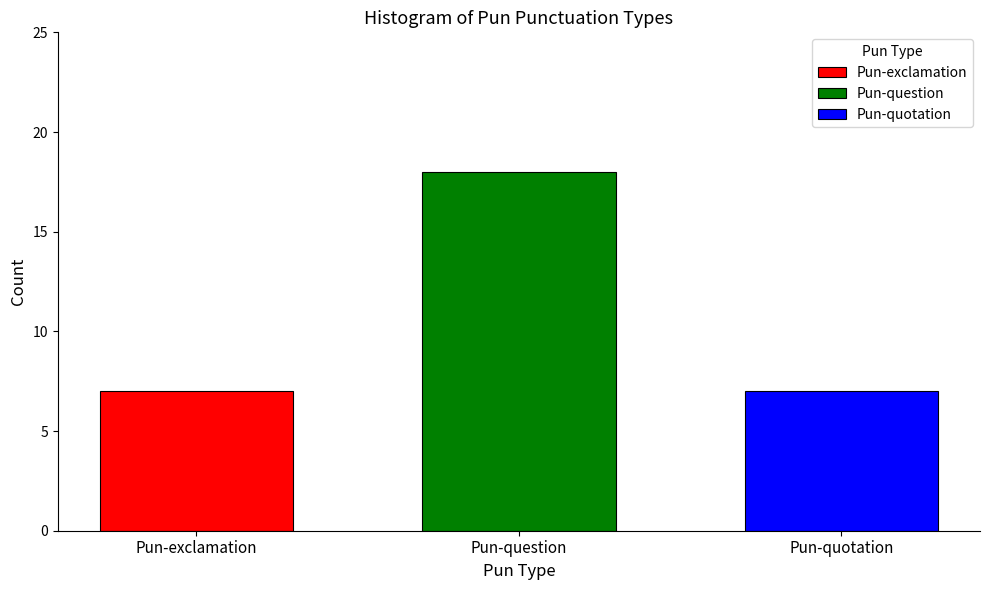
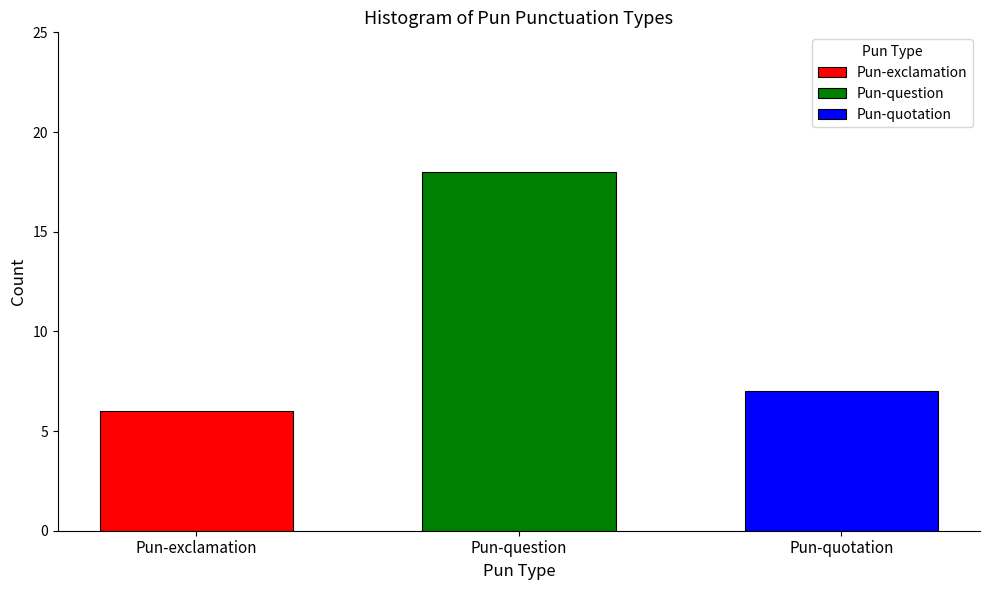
  {
-   "Pun-exclamation": 7,
+   "Pun-exclamation": 6,
    "Pun-question": 18,
    "Pun-quotation": 7
  }
